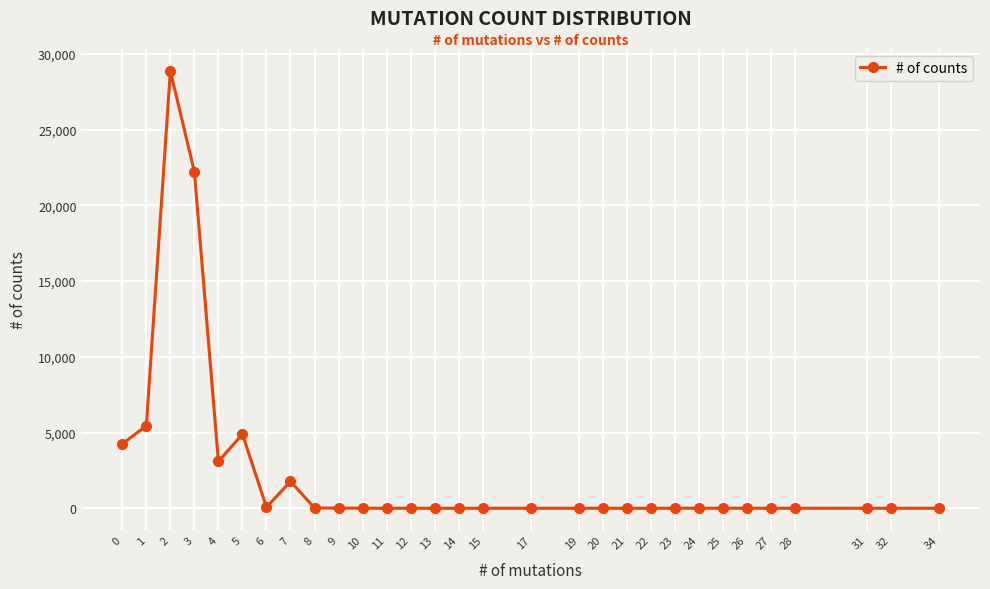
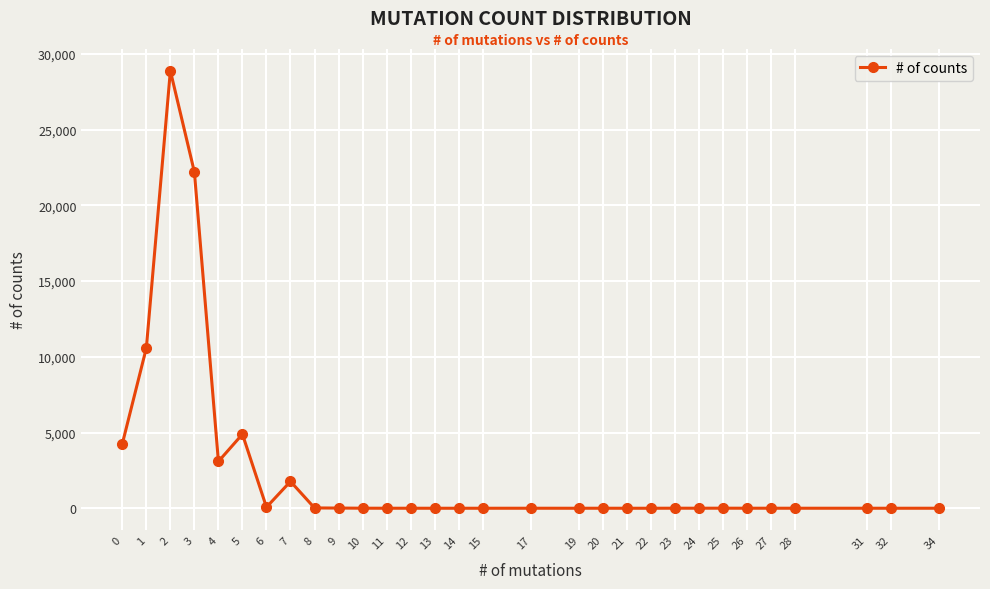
  {
    "0": "4,300",
-   "1": "5,500",
+   "1": "10,600",
    "2": "28,900",
    "3": "22,200",
    "4": "3,100",
    "5": "4,900",
    "6": "100",
    "7": "1,800",
    "8": "0",
    "9": "0",
    "10": "0",
    "11": "0",
    "12": "0",
    "13": "0",
    "14": "0",
    "15": "0",
    "17": "0",
    "19": "0",
    "20": "0",
    "21": "0",
    "22": "0",
    "23": "0",
    "24": "0",
    "25": "0",
    "26": "0",
    "27": "0",
    "28": "0",
    "31": "0",
    "32": "0",
    "34": "0"
  }
